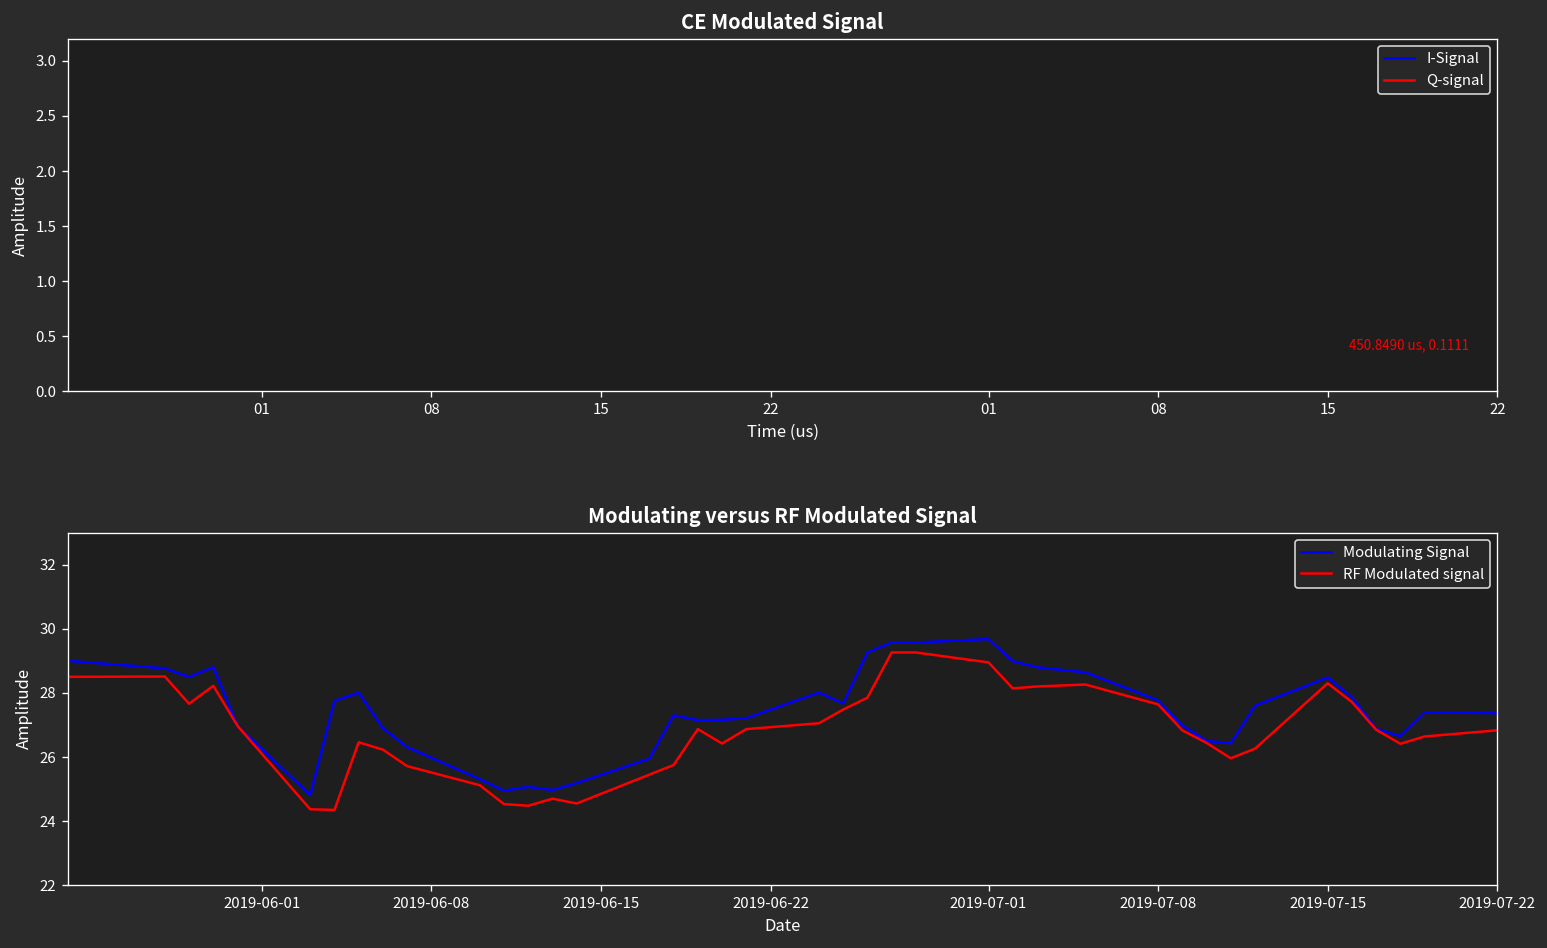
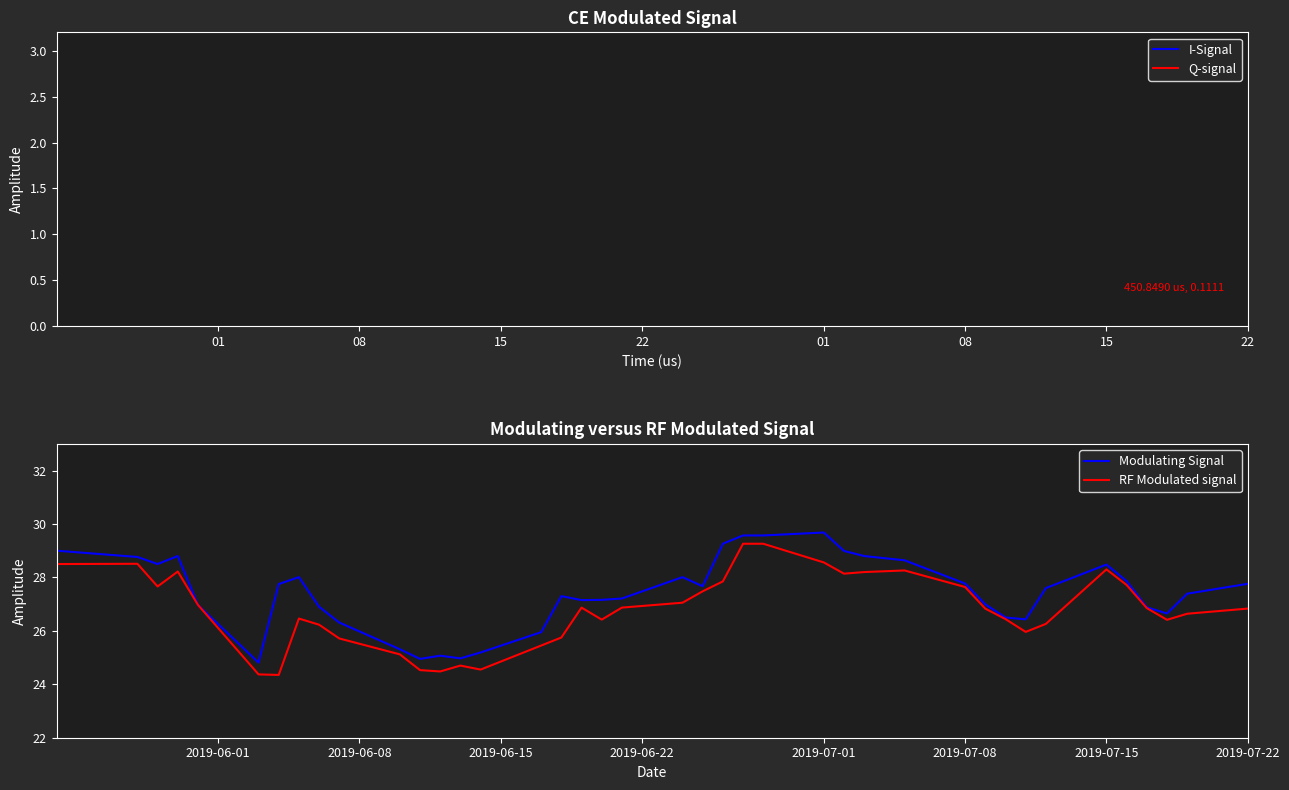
  {
    "Modulating versus RF Modulated Signal": {
      "Modulating Signal": {
        "2019-07-01": 29.7,
        "2019-07-08": 27.8,
        "2019-07-15": 28.5,
-       "2019-07-22": 27.4
+       "2019-07-22": 27.8
      },
      "RF Modulated signal": {
-       "2019-07-01": 29.0,
+       "2019-07-01": 28.6,
        "2019-07-08": 27.6,
        "2019-07-15": 28.3,
        "2019-07-22": 26.8
      }
    }
  }
